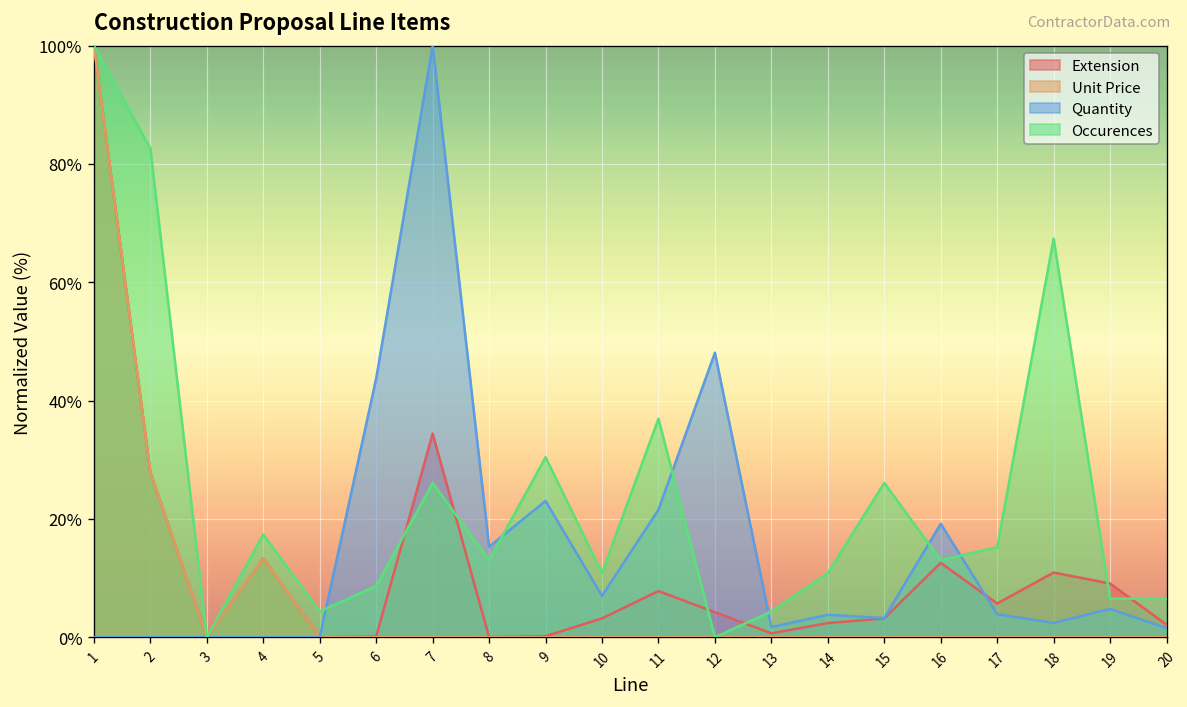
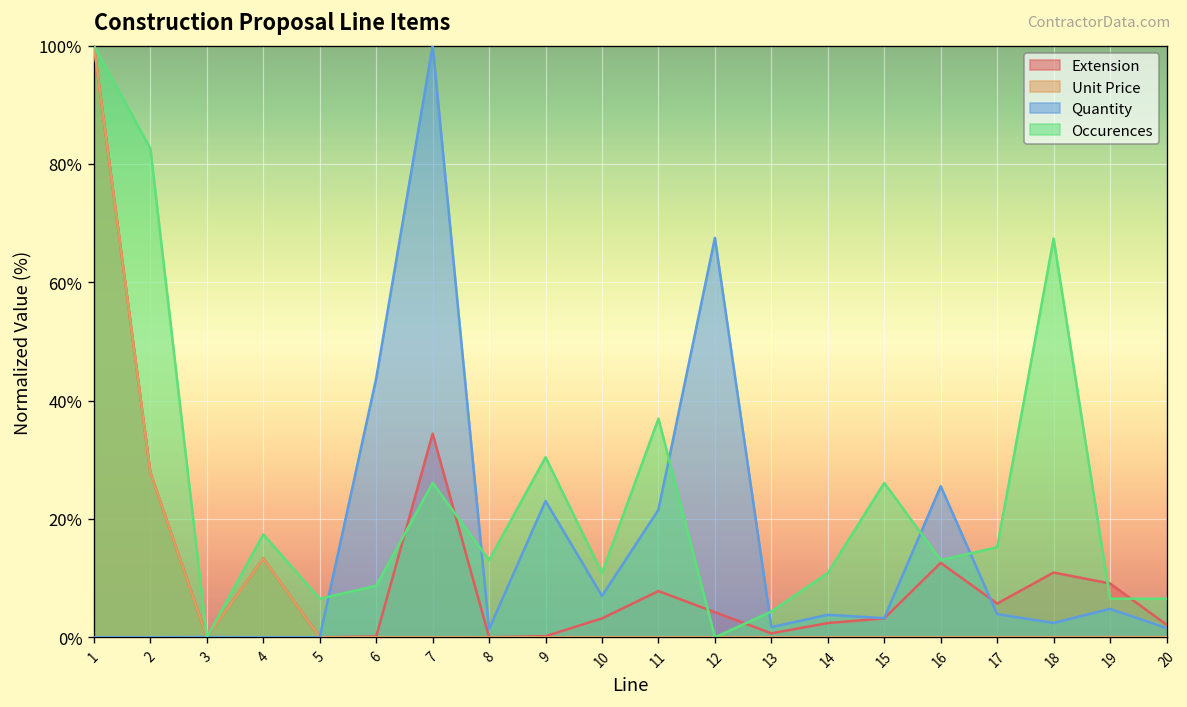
  {
    "Quantity": {
      "1": "0%",
      "2": "0%",
      "4": "0%",
      "6": "44%",
      "7": "100%",
-     "8": "15%",
+     "8": "1%",
      "9": "23%",
      "10": "7%",
      "11": "22%",
-     "12": "48%",
+     "12": "68%",
      "13": "2%",
      "14": "4%",
-     "16": "19%",
+     "16": "26%",
      "17": "4%",
      "18": "2%",
      "19": "5%",
      "20": "2%"
    },
    "Occurences": {
      "2": "83%",
      "4": "17%",
-     "5": "4%",
+     "5": "7%",
      "6": "9%",
      "7": "26%",
      "8": "13%",
      "9": "30%",
      "10": "11%",
      "11": "37%",
      "13": "4%",
      "14": "11%",
      "15": "26%",
      "17": "15%",
      "18": "67%",
      "19": "7%",
      "20": "7%"
    }
  }
